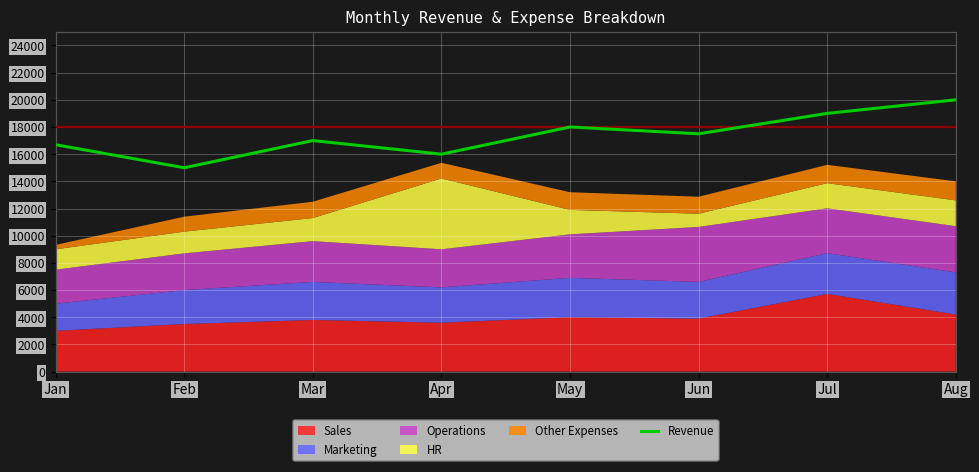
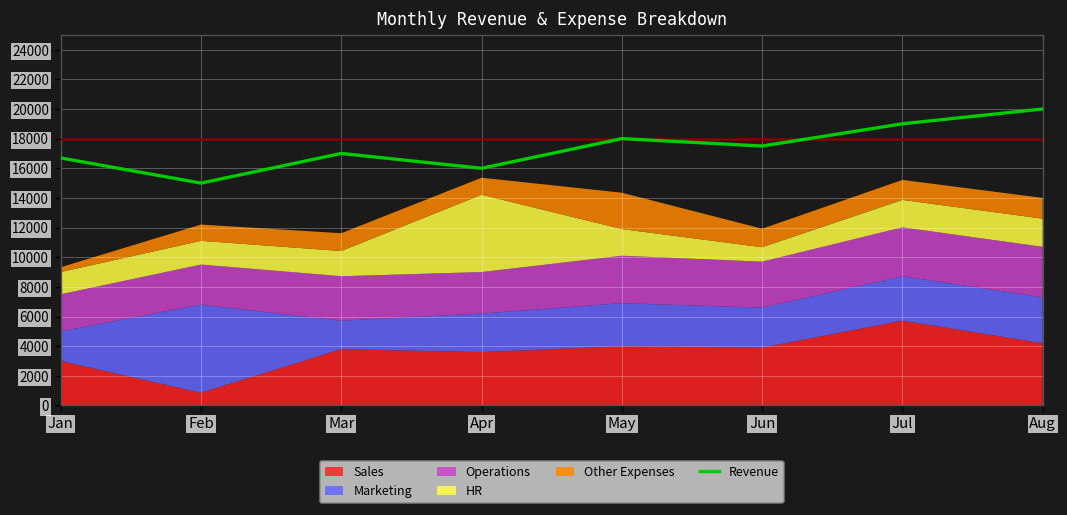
  {
    "Revenue": {
      "Jan": 16700,
      "Feb": 15000,
      "Mar": 17000,
      "Apr": 16000,
      "May": 18000,
      "Jun": 17500,
      "Jul": 19000,
      "Aug": 20000
    },
    "Sales": {
      "Jan": 3000,
-     "Feb": 3500,
+     "Feb": 900,
      "Mar": 3800,
      "Apr": 3600,
      "May": 4000,
      "Jun": 3900,
      "Jul": 5700,
      "Aug": 4200
    },
    "Marketing": {
      "Jan": 2000,
-     "Feb": 2500,
-     "Mar": 2800,
+     "Feb": 6000,
+     "Mar": 1900,
      "Apr": 2600,
      "May": 2900,
      "Jun": 2700,
      "Jul": 3000,
      "Aug": 3100
    },
    "Operations": {
      "Jan": 2500,
      "Feb": 2700,
      "Mar": 3000,
      "Apr": 2800,
      "May": 3200,
-     "Jun": 4000,
+     "Jun": 3100,
      "Jul": 3300,
      "Aug": 3400
    },
    "HR": {
      "Jan": 1500,
      "Feb": 1600,
      "Mar": 1700,
      "Apr": 5200,
      "May": 1800,
      "Jun": 1000,
      "Jul": 1900,
      "Aug": 1900
    },
    "Other Expenses": {
      "Jan": 300,
      "Feb": 1100,
      "Mar": 1200,
      "Apr": 1200,
-     "May": 1300,
+     "May": 2500,
      "Jun": 1300,
      "Jul": 1400,
      "Aug": 1400
    }
  }
